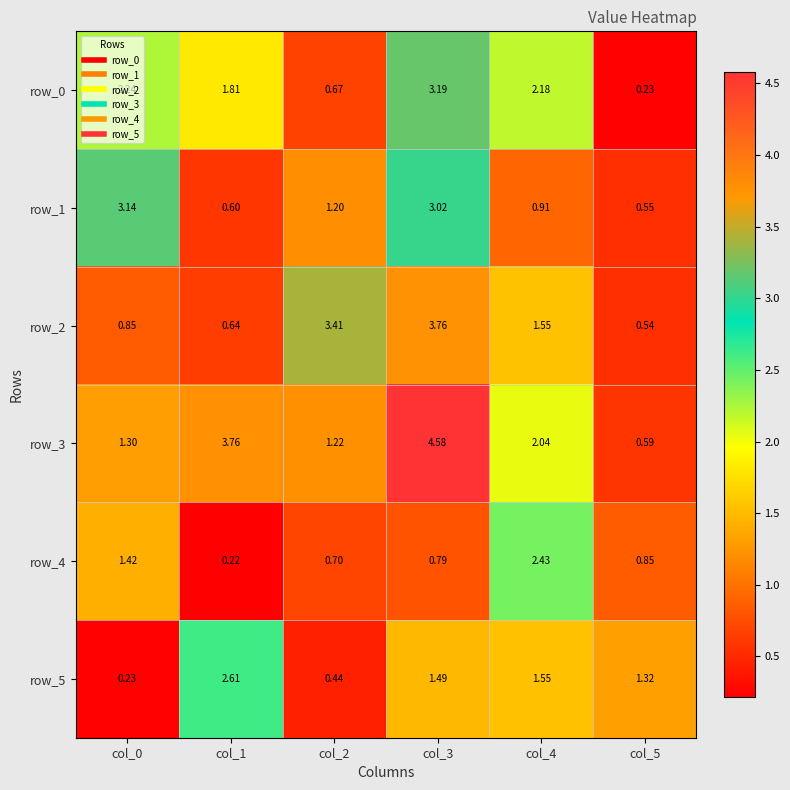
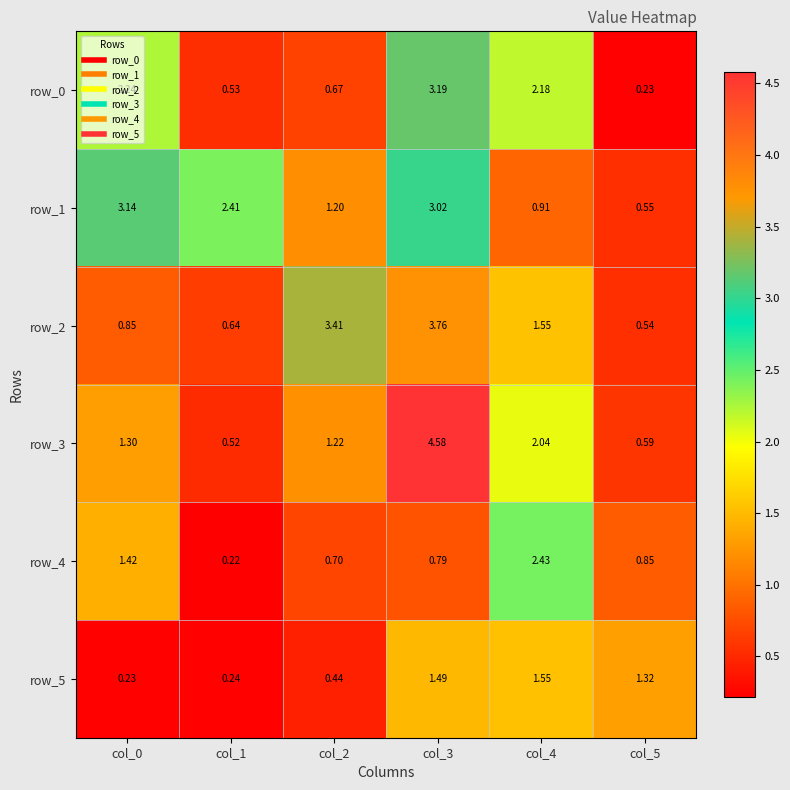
  {
    "row_0": {
-     "col_1": 1.81,
+     "col_1": 0.53,
      "col_2": 0.67,
      "col_3": 3.19,
      "col_4": 2.18,
      "col_5": 0.23
    },
    "row_1": {
      "col_0": 3.14,
-     "col_1": 0.60,
+     "col_1": 2.41,
      "col_2": 1.20,
      "col_3": 3.02,
      "col_4": 0.91,
      "col_5": 0.55
    },
    "row_2": {
      "col_0": 0.85,
      "col_1": 0.64,
      "col_2": 3.41,
      "col_3": 3.76,
      "col_4": 1.55,
      "col_5": 0.54
    },
    "row_3": {
      "col_0": 1.30,
-     "col_1": 3.76,
+     "col_1": 0.52,
      "col_2": 1.22,
      "col_3": 4.58,
      "col_4": 2.04,
      "col_5": 0.59
    },
    "row_4": {
      "col_0": 1.42,
      "col_1": 0.22,
      "col_2": 0.70,
      "col_3": 0.79,
      "col_4": 2.43,
      "col_5": 0.85
    },
    "row_5": {
      "col_0": 0.23,
-     "col_1": 2.61,
+     "col_1": 0.24,
      "col_2": 0.44,
      "col_3": 1.49,
      "col_4": 1.55,
      "col_5": 1.32
    }
  }
